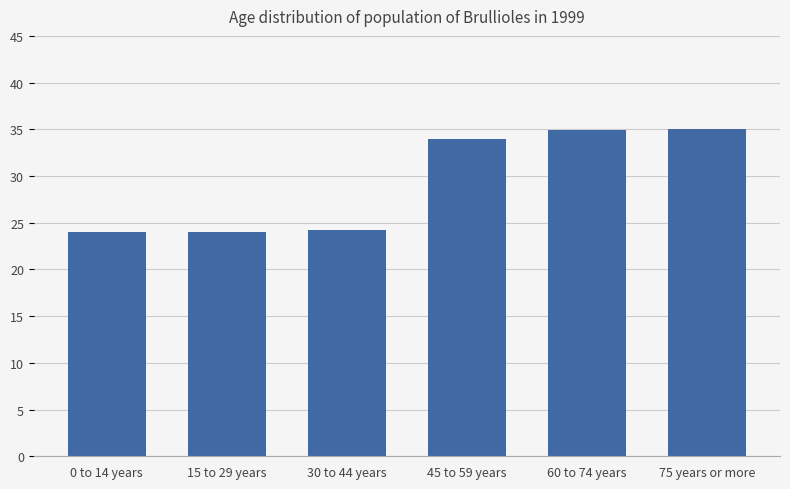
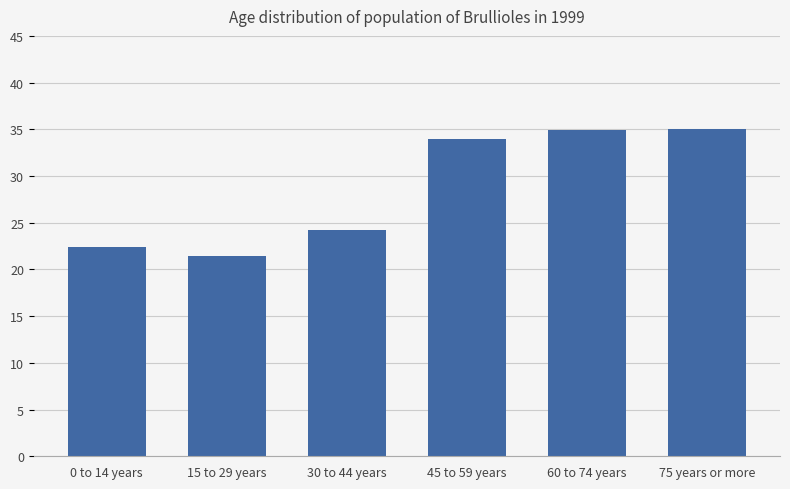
  {
-   "0 to 14 years": 24,
-   "15 to 29 years": 24,
+   "0 to 14 years": 22,
+   "15 to 29 years": 21,
    "30 to 44 years": 24,
    "45 to 59 years": 34,
    "60 to 74 years": 35,
    "75 years or more": 35
  }
